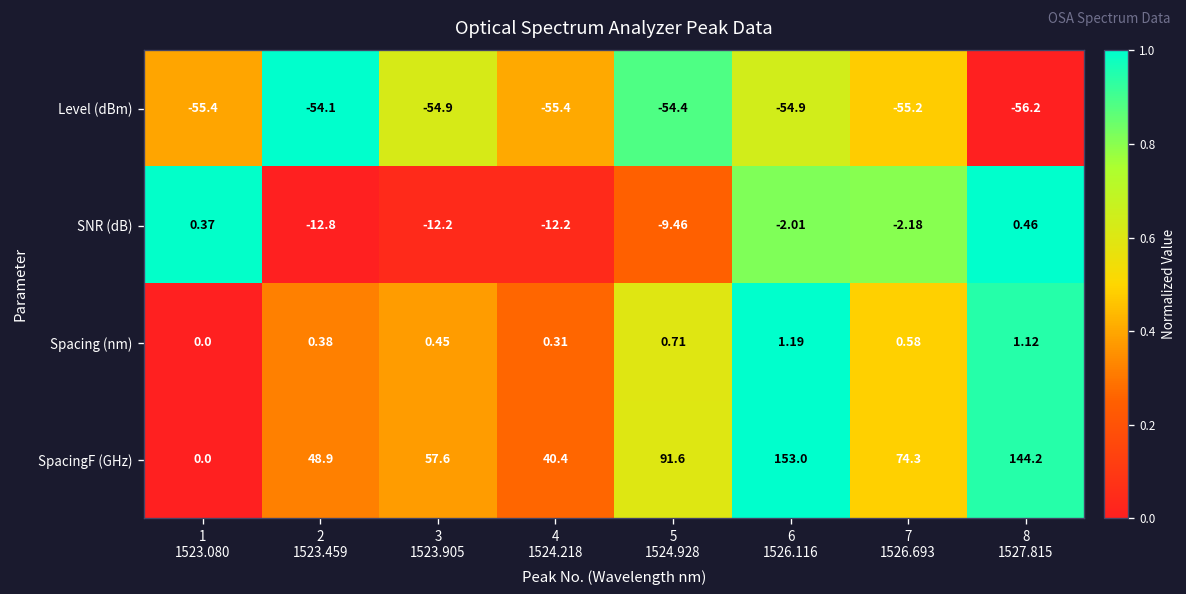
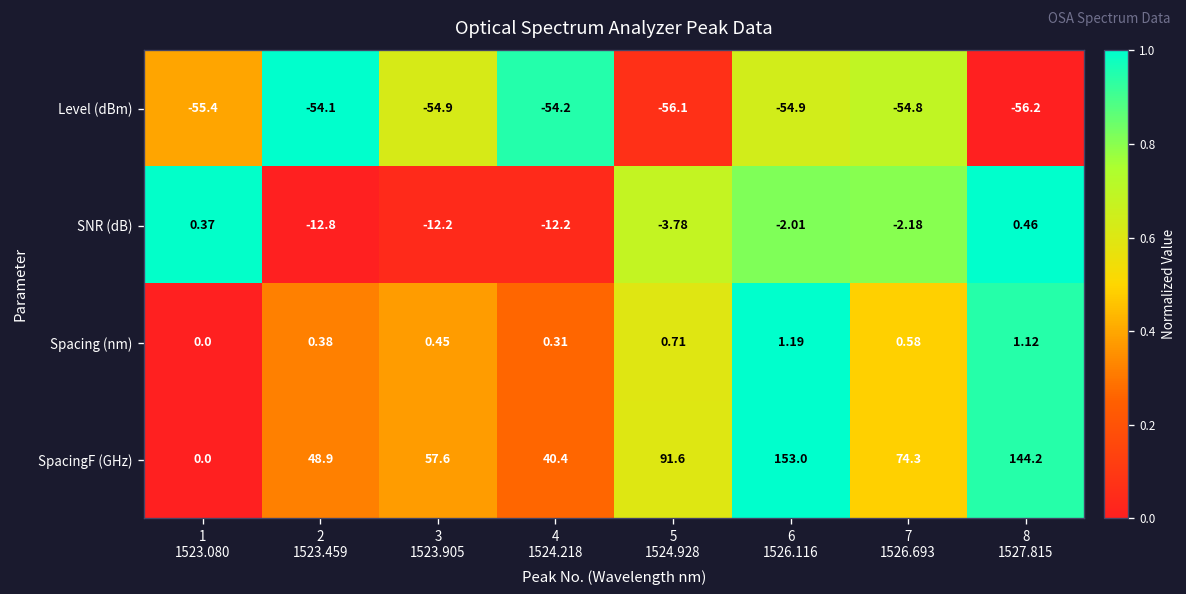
  {
    "Level (dBm)": {
      "1 1523.080": -55.4,
      "2 1523.459": -54.1,
      "3 1523.905": -54.9,
-     "4 1524.218": -55.4,
-     "5 1524.928": -54.4,
+     "4 1524.218": -54.2,
+     "5 1524.928": -56.1,
      "6 1526.116": -54.9,
-     "7 1526.693": -55.2,
+     "7 1526.693": -54.8,
      "8 1527.815": -56.2
    },
    "SNR (dB)": {
      "1 1523.080": 0.37,
      "2 1523.459": -12.8,
      "3 1523.905": -12.2,
      "4 1524.218": -12.2,
-     "5 1524.928": -9.46,
+     "5 1524.928": -3.78,
      "6 1526.116": -2.01,
      "7 1526.693": -2.18,
      "8 1527.815": 0.46
    },
    "Spacing (nm)": {
      "1 1523.080": 0.0,
      "2 1523.459": 0.38,
      "3 1523.905": 0.45,
      "4 1524.218": 0.31,
      "5 1524.928": 0.71,
      "6 1526.116": 1.19,
      "7 1526.693": 0.58,
      "8 1527.815": 1.12
    },
    "SpacingF (GHz)": {
      "1 1523.080": 0.0,
      "2 1523.459": 48.9,
      "3 1523.905": 57.6,
      "4 1524.218": 40.4,
      "5 1524.928": 91.6,
      "6 1526.116": 153.0,
      "7 1526.693": 74.3,
      "8 1527.815": 144.2
    }
  }
